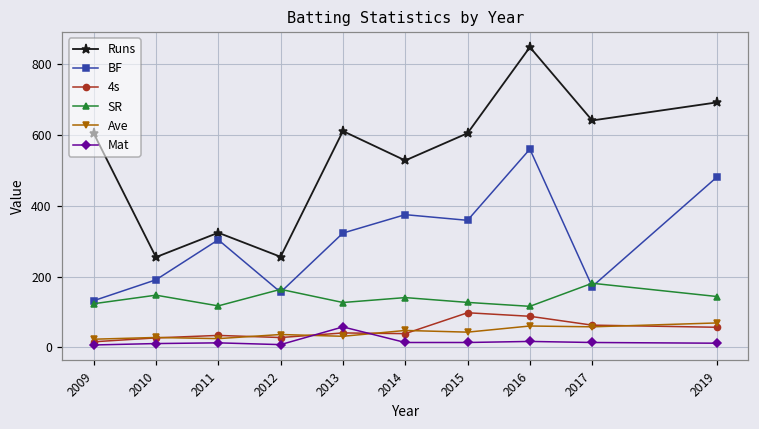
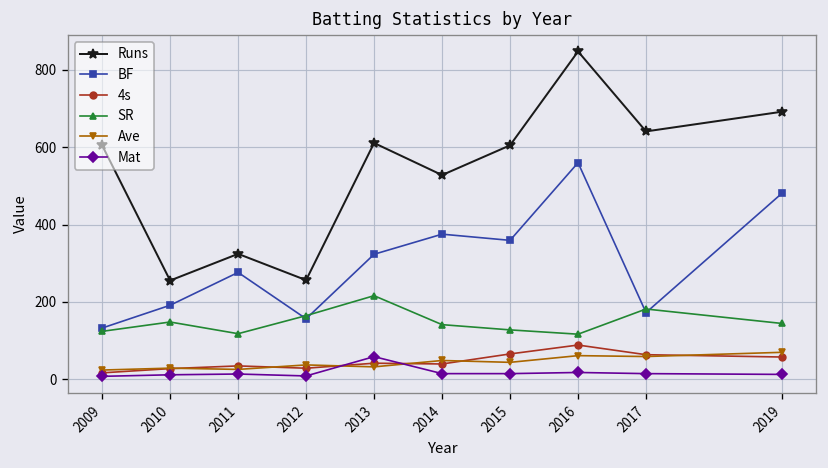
  {
    "Runs": {
      "2010": 260,
      "2011": 320,
      "2012": 260,
      "2013": 610,
      "2014": 530,
      "2015": 610,
      "2016": 850,
      "2017": 640,
      "2019": 690
    },
    "BF": {
      "2009": 130,
      "2010": 190,
-     "2011": 300,
+     "2011": 280,
      "2012": 160,
      "2013": 320,
      "2014": 380,
      "2015": 360,
      "2016": 560,
      "2017": 170,
      "2019": 480
    },
    "4s": {
      "2011": 30,
      "2012": 30,
      "2013": 40,
      "2014": 40,
-     "2015": 100,
+     "2015": 70,
      "2016": 90,
      "2019": 60
    },
    "SR": {
      "2009": 120,
      "2010": 150,
      "2011": 120,
      "2012": 160,
-     "2013": 130,
+     "2013": 220,
      "2014": 140,
      "2015": 130,
      "2016": 120,
      "2017": 180,
      "2019": 140
    },
    "Ave": {
      "2011": 20,
      "2012": 40,
      "2013": 30,
      "2014": 50,
      "2015": 40,
      "2016": 60,
      "2019": 70
    },
    "Mat": {
      "2009": 10,
      "2010": 10,
      "2011": 10,
      "2012": 10,
      "2013": 60,
      "2014": 10,
      "2015": 10,
      "2016": 20,
      "2017": 10,
      "2019": 10
    }
  }
